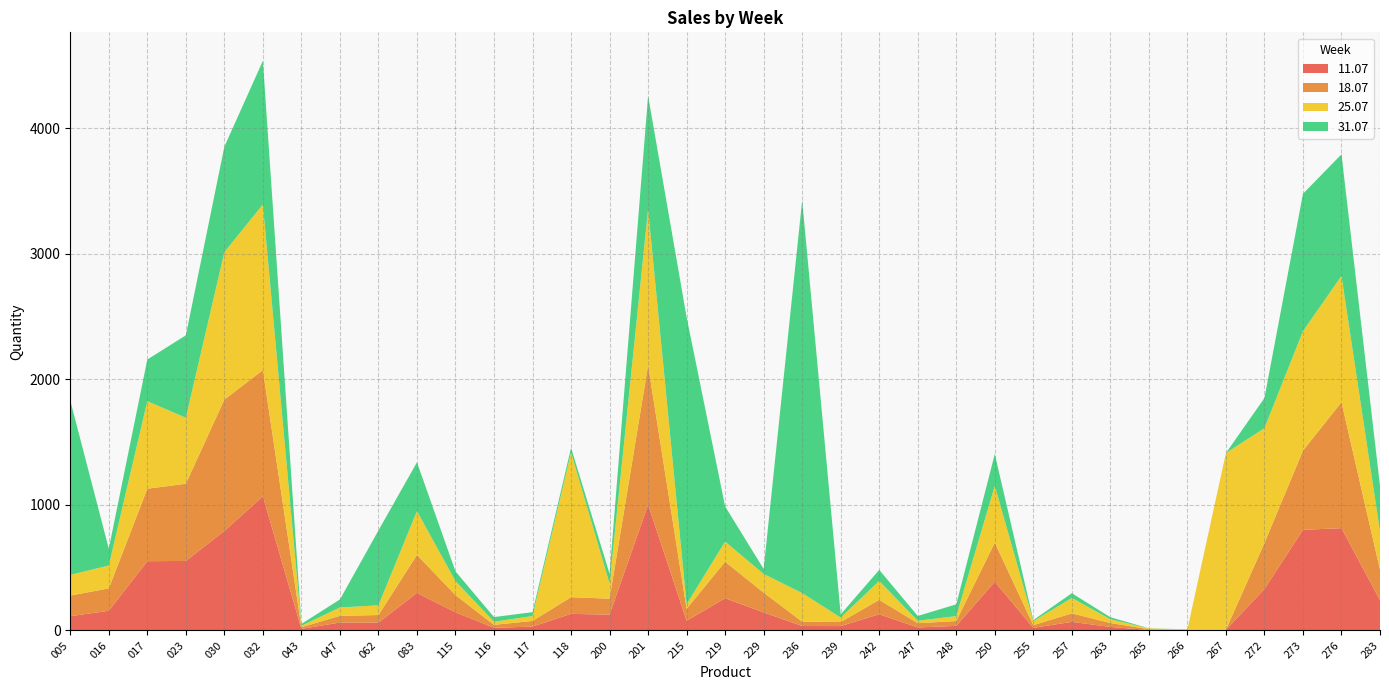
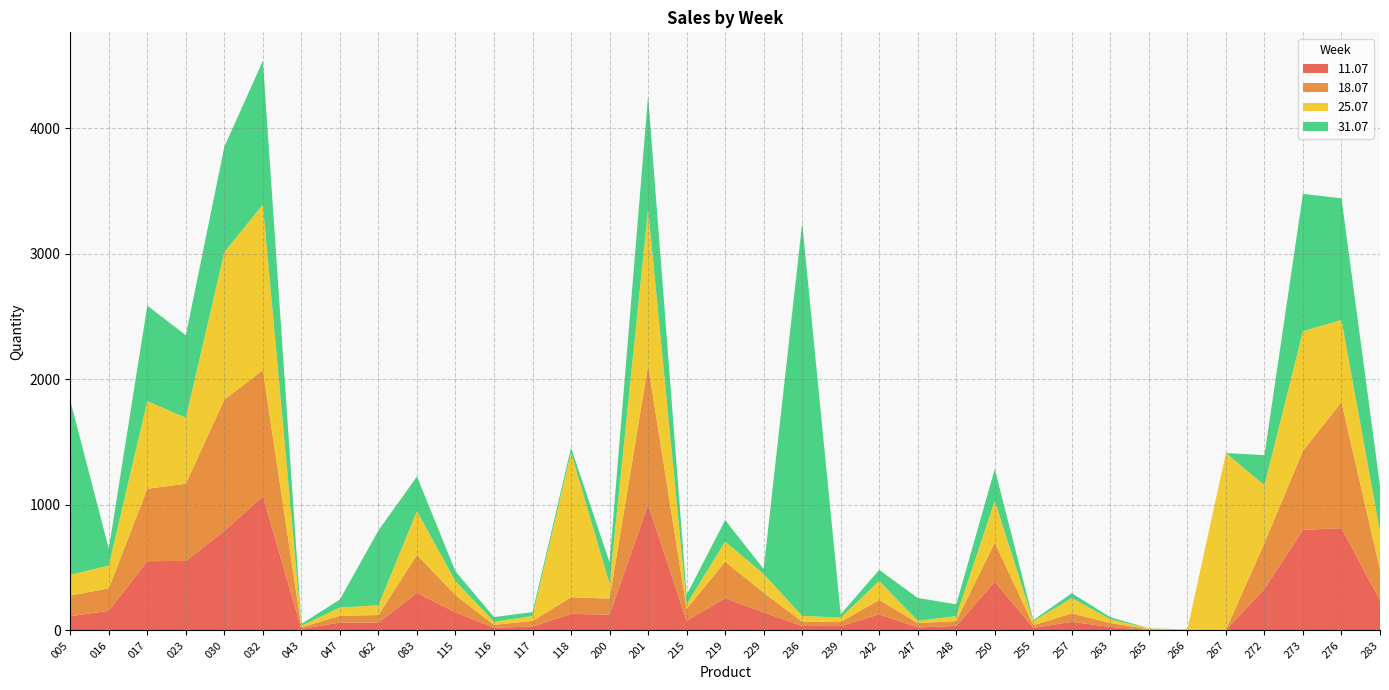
  {
    "25.07": {
      "005": 160,
      "016": 180,
      "017": 700,
      "023": 530,
      "030": 1180,
      "032": 1320,
      "047": 70,
      "062": 80,
      "083": 350,
      "115": 110,
      "116": 20,
      "117": 40,
      "118": 1150,
      "200": 120,
      "201": 1240,
      "215": 40,
      "219": 160,
      "229": 150,
-     "236": 230,
+     "236": 50,
      "239": 40,
      "242": 150,
      "248": 40,
-     "250": 450,
+     "250": 330,
      "257": 120,
-     "272": 920,
+     "272": 460,
      "273": 950,
-     "276": 1010,
+     "276": 660,
      "283": 300
    },
    "31.07": {
      "005": 1390,
      "016": 130,
-     "017": 330,
+     "017": 760,
      "023": 660,
      "030": 840,
      "032": 1140,
      "047": 60,
      "062": 600,
-     "083": 390,
+     "083": 280,
      "115": 80,
      "116": 40,
      "117": 30,
      "118": 40,
-     "200": 80,
+     "200": 170,
      "201": 900,
-     "215": 2290,
-     "219": 280,
+     "215": 70,
+     "219": 170,
      "229": 40,
      "236": 3130,
      "239": 30,
      "242": 90,
-     "247": 40,
+     "247": 180,
      "248": 90,
      "250": 250,
      "257": 40,
      "272": 240,
      "273": 1100,
      "276": 970,
      "283": 360
    }
  }
